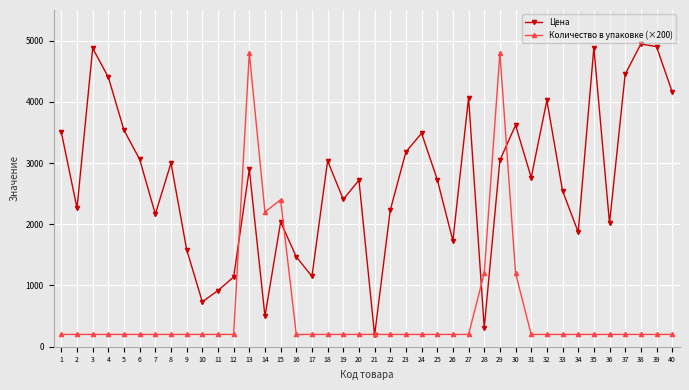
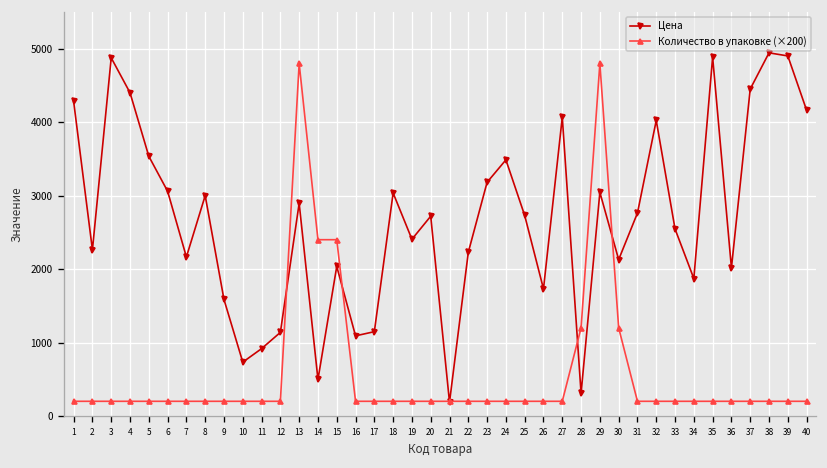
  {
    "Цена": {
-     "1": 3500,
+     "1": 4300,
      "2": 2300,
      "3": 4900,
      "4": 4400,
      "5": 3500,
      "6": 3100,
      "7": 2200,
      "8": 3000,
      "9": 1600,
      "10": 700,
      "11": 900,
      "12": 1100,
      "13": 2900,
      "14": 500,
      "15": 2000,
-     "16": 1500,
+     "16": 1100,
      "17": 1100,
      "18": 3000,
      "19": 2400,
      "20": 2700,
      "22": 2200,
      "23": 3200,
      "24": 3500,
      "25": 2700,
      "26": 1700,
      "27": 4100,
      "28": 300,
      "29": 3000,
-     "30": 3600,
+     "30": 2100,
      "31": 2800,
      "32": 4000,
      "33": 2500,
      "34": 1900,
      "35": 4900,
      "36": 2000,
      "37": 4500,
      "38": 4900,
      "39": 4900,
      "40": 4200
    },
    "Количество в упаковке (×200)": {
      "1": 200,
      "2": 200,
      "3": 200,
      "4": 200,
      "5": 200,
      "6": 200,
      "7": 200,
      "8": 200,
      "9": 200,
      "10": 200,
      "11": 200,
      "12": 200,
      "13": 4800,
-     "14": 2200,
+     "14": 2400,
      "15": 2400,
      "16": 200,
      "17": 200,
      "18": 200,
      "19": 200,
      "20": 200,
      "22": 200,
      "23": 200,
      "24": 200,
      "25": 200,
      "26": 200,
      "27": 200,
      "28": 1200,
      "29": 4800,
      "30": 1200,
      "31": 200,
      "32": 200,
      "33": 200,
      "34": 200,
      "35": 200,
      "36": 200,
      "37": 200,
      "38": 200,
      "39": 200,
      "40": 200
    }
  }
